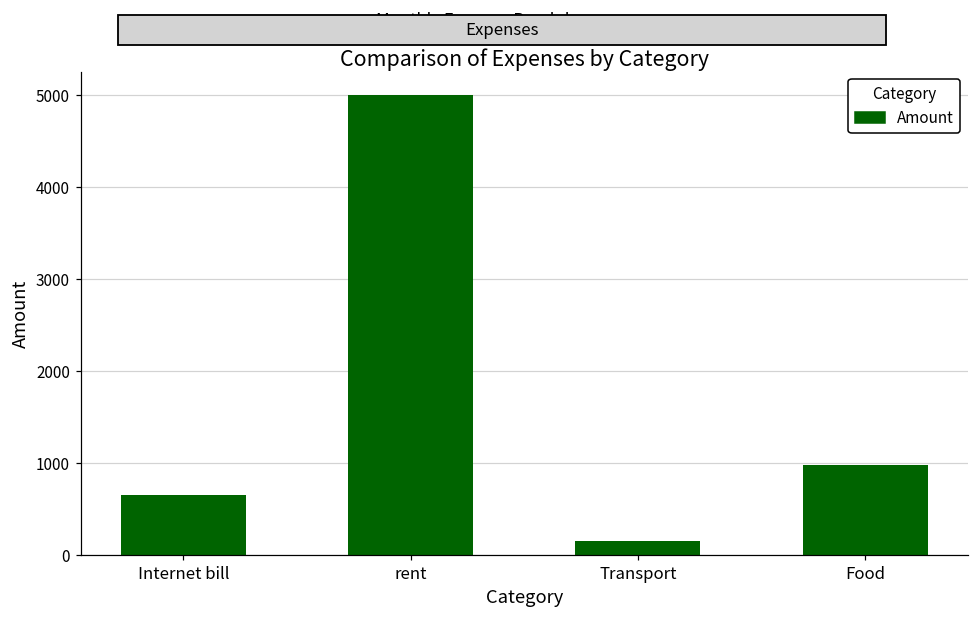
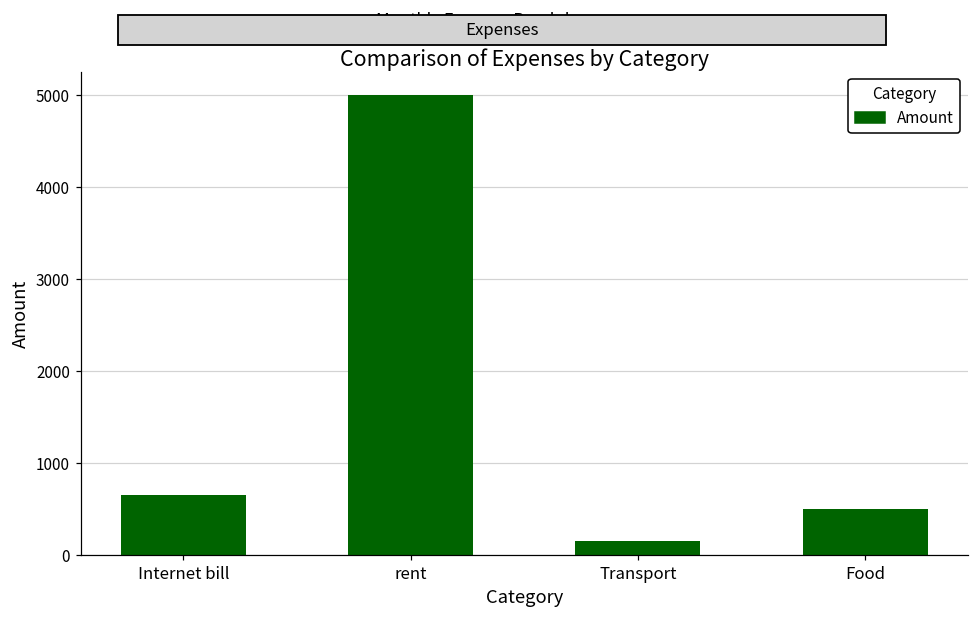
  {
    "Internet bill": 700,
    "rent": 5000,
    "Transport": 200,
-   "Food": 1000
+   "Food": 500
  }
